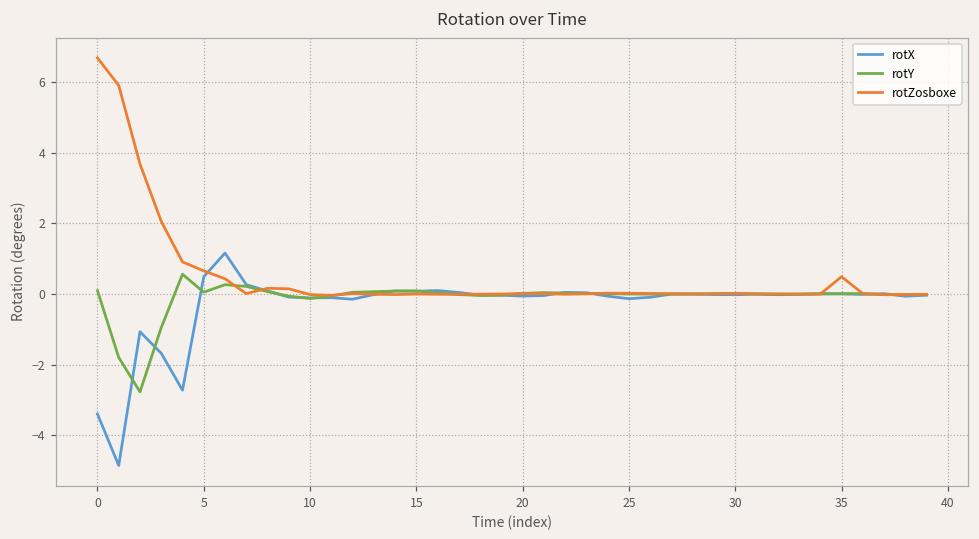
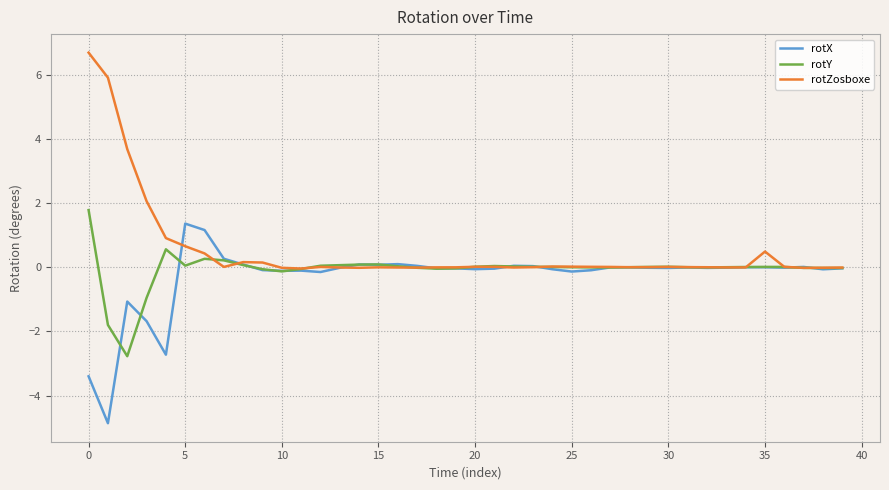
  {
    "rotX": {
      "0": -3.4,
-     "5": 0.5,
+     "5": 1.4,
      "25": -0.1
    },
    "rotY": {
-     "0": 0.1,
+     "0": 1.8,
      "5": 0.1
    },
    "rotZosboxe": {
      "0": 6.7,
      "5": 0.7,
      "10": 0.0,
      "35": 0.5
    }
  }
